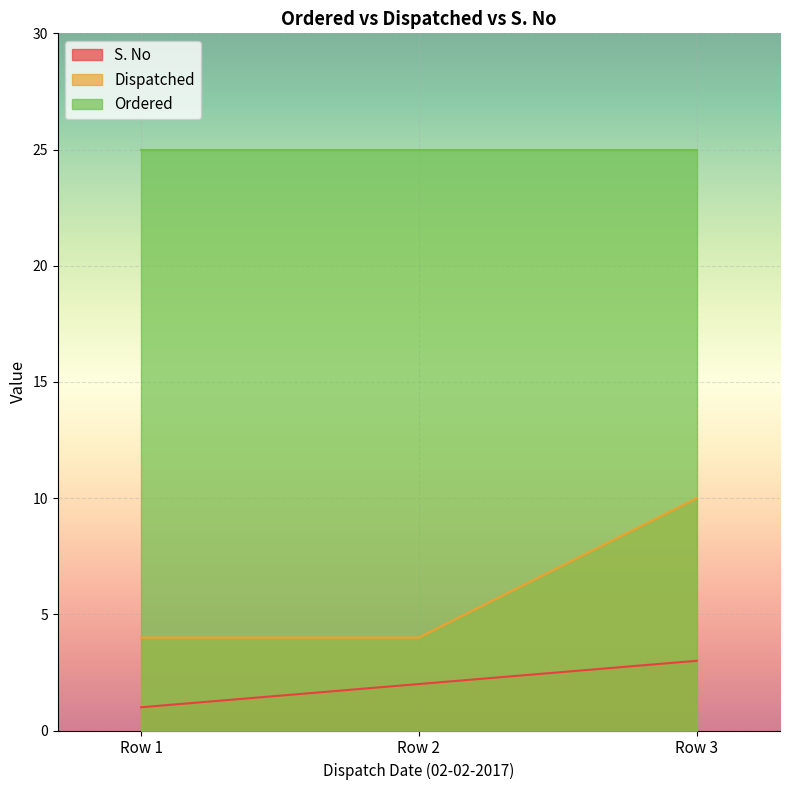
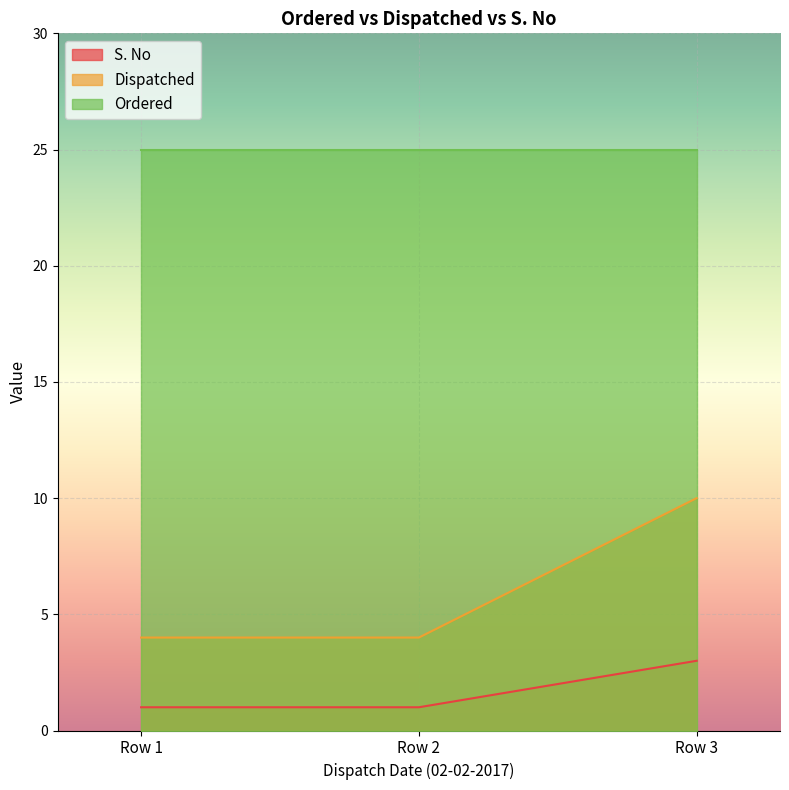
  {
    "S. No": {
      "Row 1": 1,
-     "Row 2": 2,
+     "Row 2": 1,
      "Row 3": 3
    },
    "Dispatched": {
      "Row 1": 4,
      "Row 2": 4,
      "Row 3": 10
    },
    "Ordered": {
      "Row 1": 25,
      "Row 2": 25,
      "Row 3": 25
    }
  }
